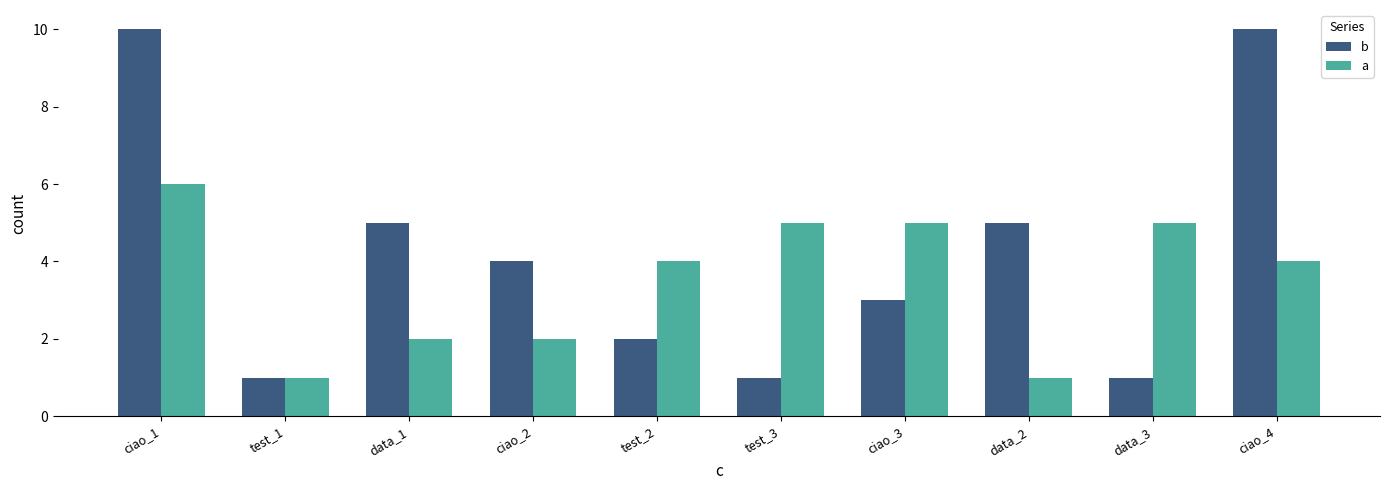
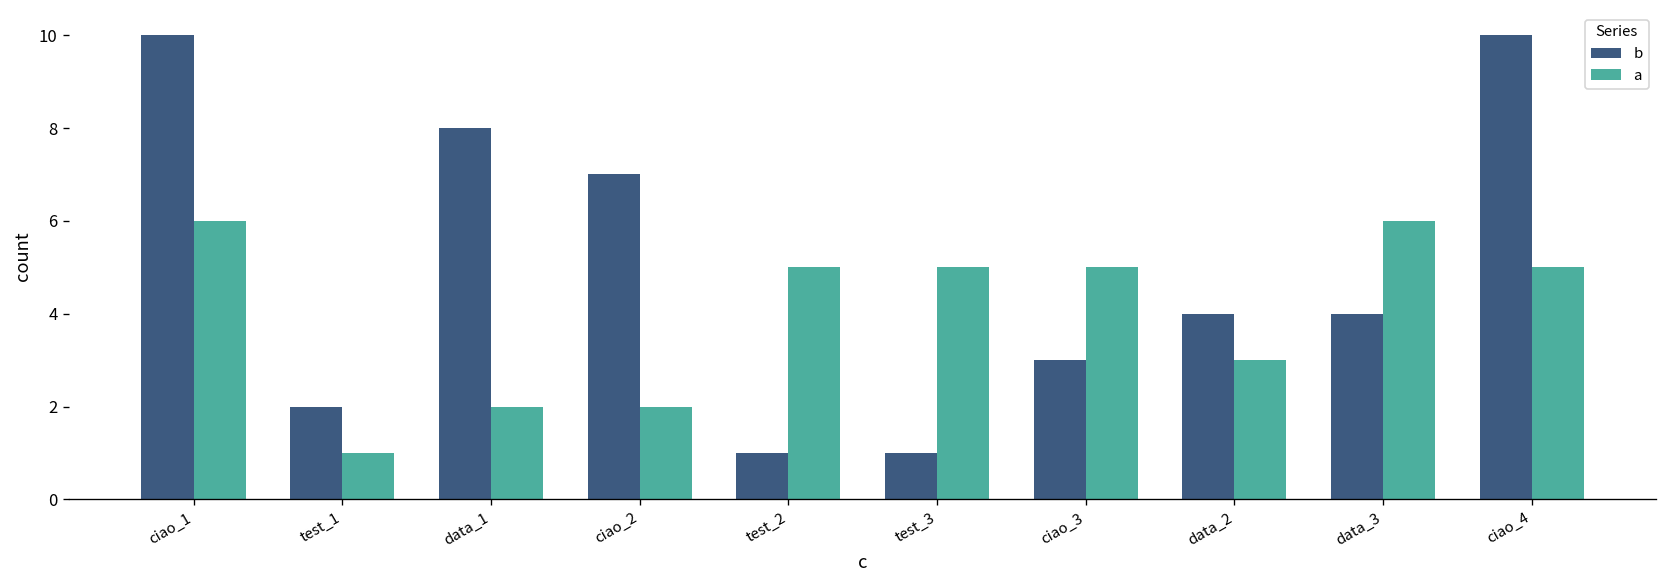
  {
    "b": {
      "ciao_1": 10,
-     "test_1": 1,
-     "data_1": 5,
-     "ciao_2": 4,
-     "test_2": 2,
+     "test_1": 2,
+     "data_1": 8,
+     "ciao_2": 7,
+     "test_2": 1,
      "test_3": 1,
      "ciao_3": 3,
-     "data_2": 5,
-     "data_3": 1,
+     "data_2": 4,
+     "data_3": 4,
      "ciao_4": 10
    },
    "a": {
      "ciao_1": 6,
      "test_1": 1,
      "data_1": 2,
      "ciao_2": 2,
-     "test_2": 4,
+     "test_2": 5,
      "test_3": 5,
      "ciao_3": 5,
-     "data_2": 1,
-     "data_3": 5,
-     "ciao_4": 4
+     "data_2": 3,
+     "data_3": 6,
+     "ciao_4": 5
    }
  }
